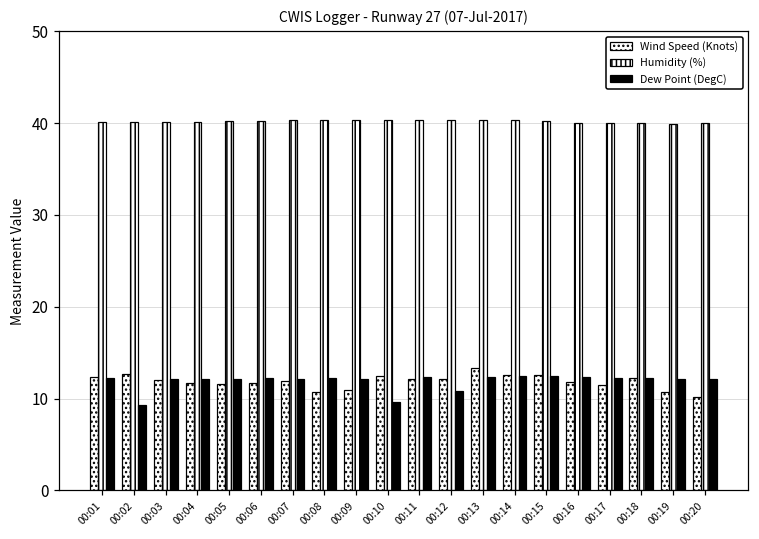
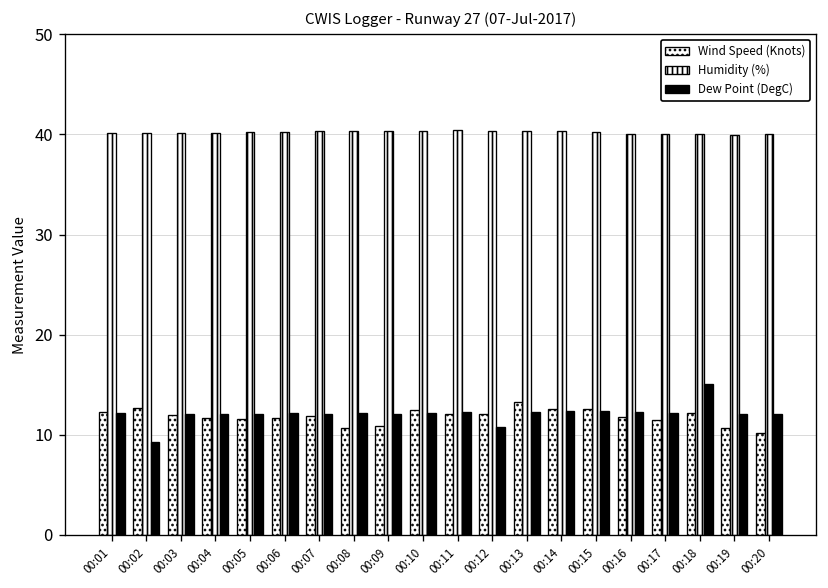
  {
    "Dew Point (DegC)": {
      "00:01": 12,
      "00:02": 9,
      "00:03": 12,
      "00:04": 12,
      "00:05": 12,
      "00:06": 12,
      "00:07": 12,
      "00:08": 12,
      "00:09": 12,
-     "00:10": 10,
+     "00:10": 12,
      "00:11": 12,
      "00:12": 11,
      "00:13": 12,
      "00:14": 12,
      "00:15": 12,
      "00:16": 12,
      "00:17": 12,
-     "00:18": 12,
+     "00:18": 15,
      "00:19": 12,
      "00:20": 12
    }
  }
